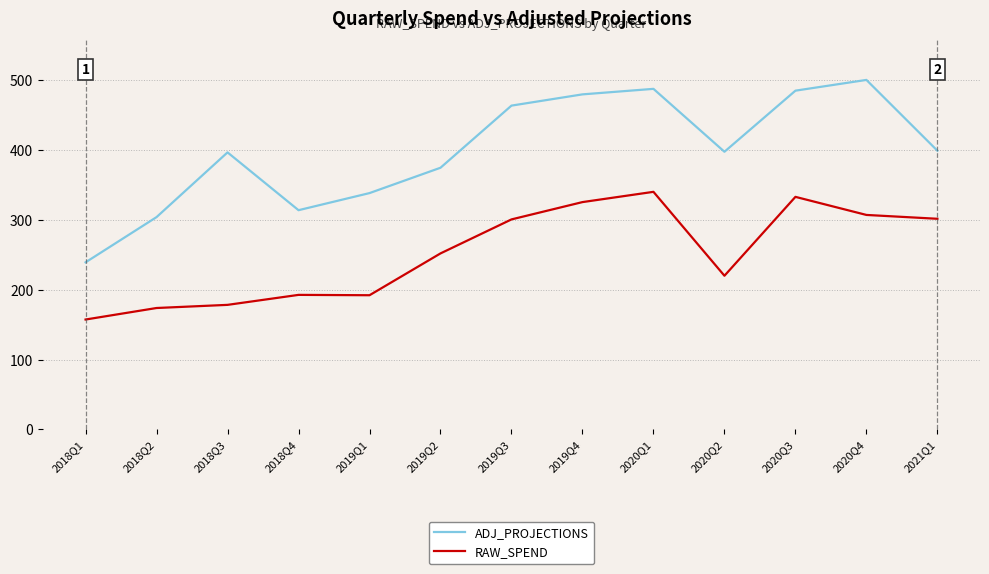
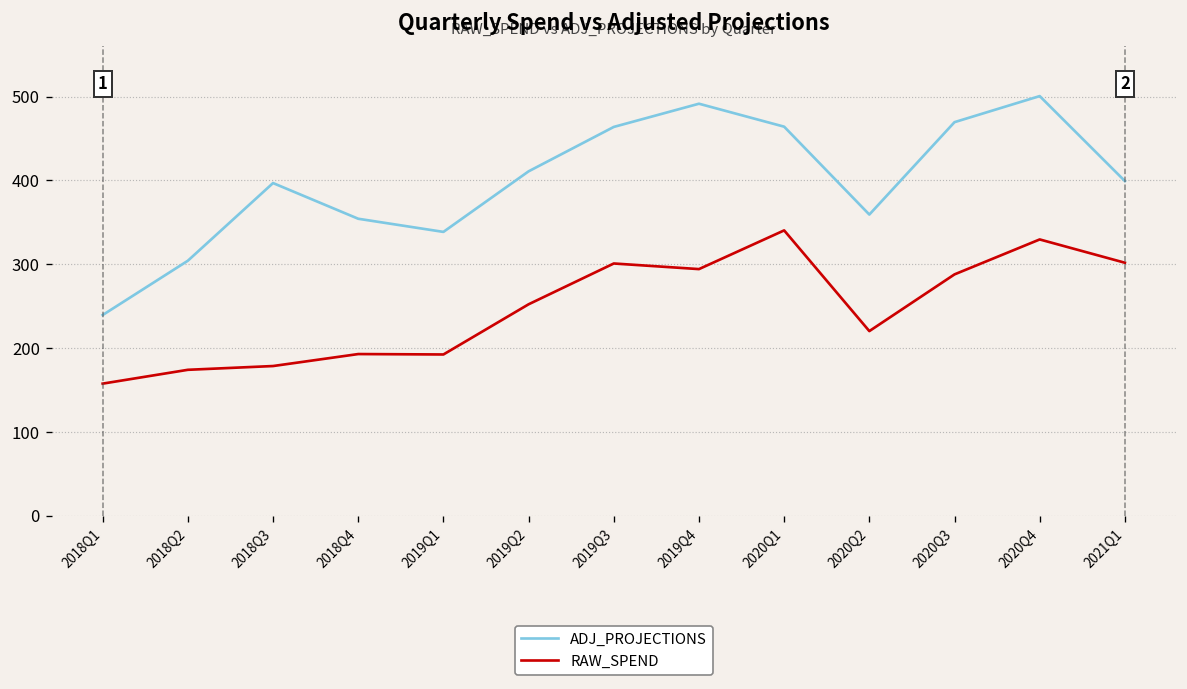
  {
    "ADJ_PROJECTIONS": {
      "2018Q1": 240,
      "2018Q2": 300,
      "2018Q3": 400,
-     "2018Q4": 310,
+     "2018Q4": 350,
      "2019Q1": 340,
-     "2019Q2": 370,
+     "2019Q2": 410,
      "2019Q3": 460,
-     "2019Q4": 480,
-     "2020Q1": 490,
-     "2020Q2": 400,
-     "2020Q3": 490,
+     "2019Q4": 490,
+     "2020Q1": 460,
+     "2020Q2": 360,
+     "2020Q3": 470,
      "2020Q4": 500,
      "2021Q1": 400
    },
    "RAW_SPEND": {
      "2018Q1": 160,
      "2018Q2": 170,
      "2018Q3": 180,
      "2018Q4": 190,
      "2019Q1": 190,
      "2019Q2": 250,
      "2019Q3": 300,
-     "2019Q4": 330,
+     "2019Q4": 290,
      "2020Q1": 340,
      "2020Q2": 220,
-     "2020Q3": 330,
-     "2020Q4": 310,
+     "2020Q3": 290,
+     "2020Q4": 330,
      "2021Q1": 300
    }
  }
